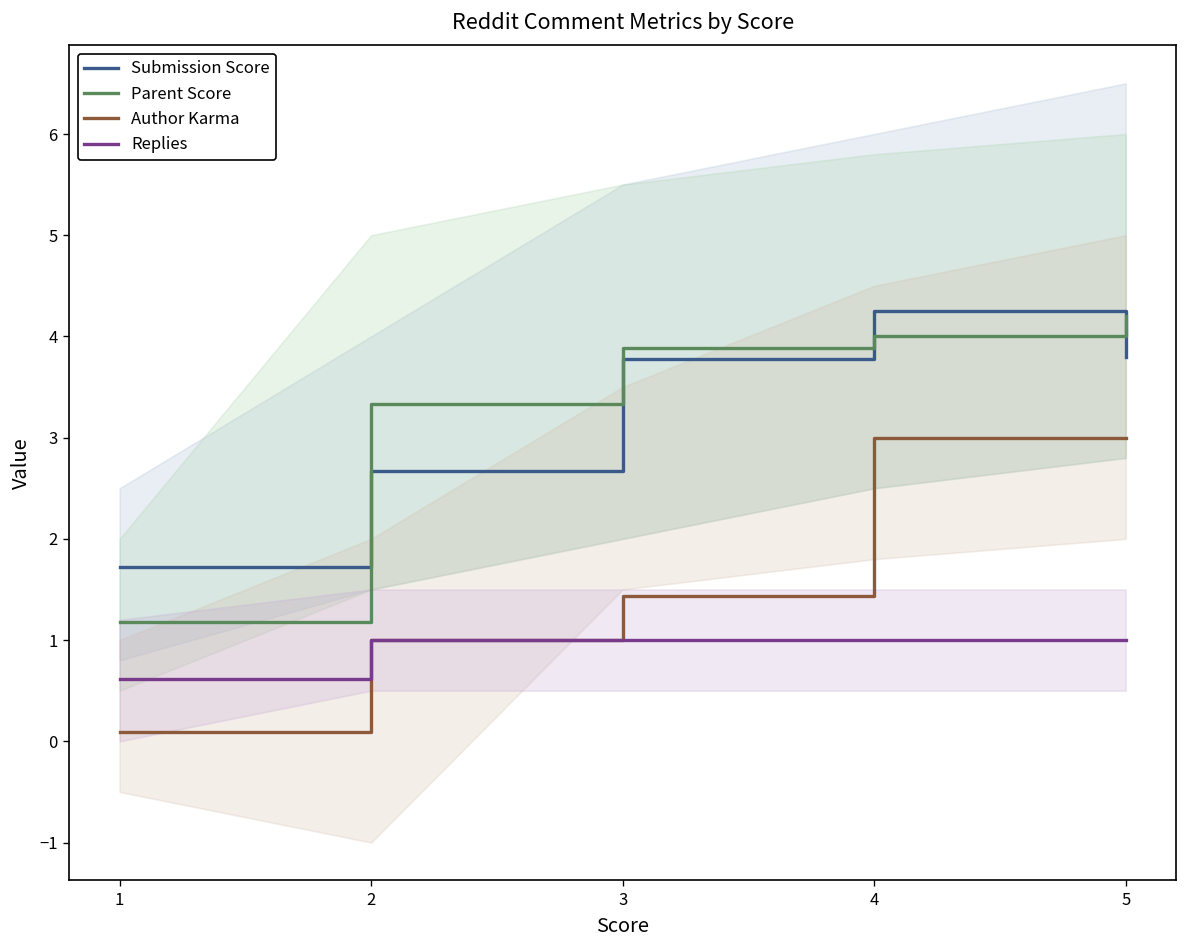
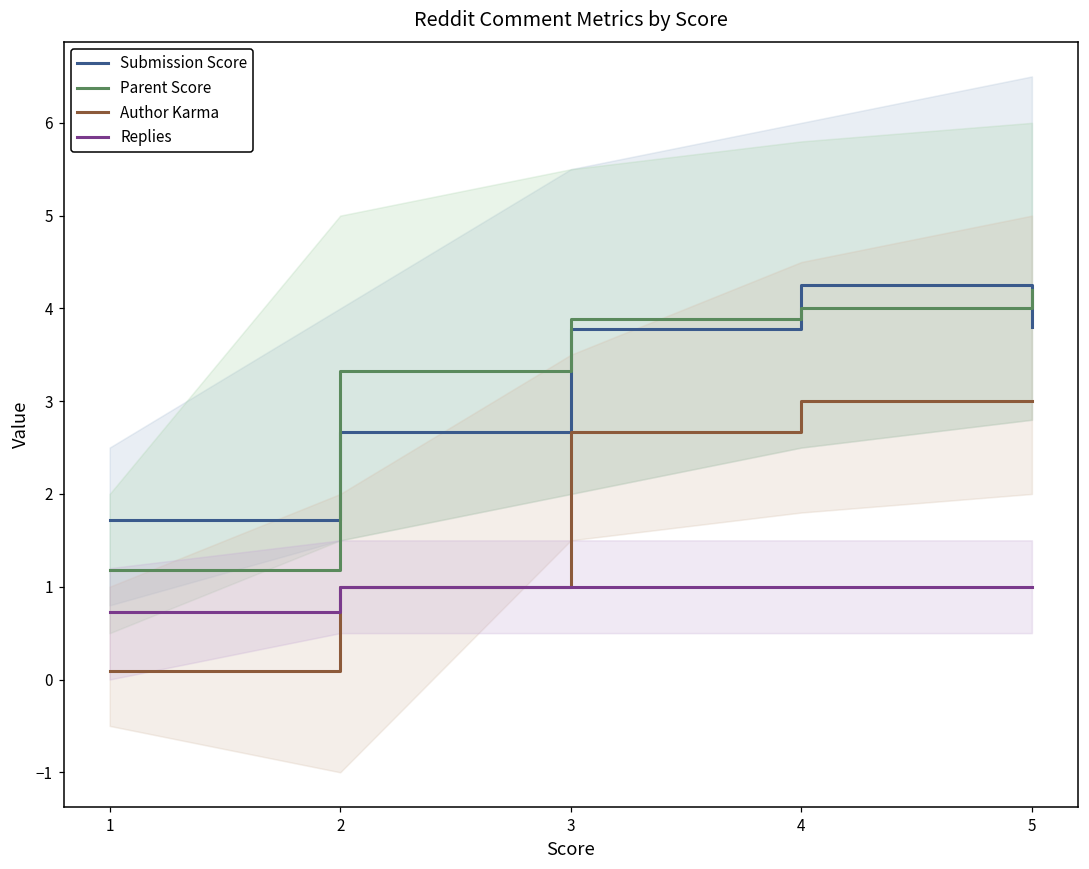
  {
    "Submission Score": {
      "1": 1.7,
      "2": 2.7,
      "3": 3.8,
      "4": 4.3,
      "5": 3.8
    },
    "Parent Score": {
      "2": 3.3,
      "3": 3.9,
      "4": 4.0,
      "5": 4.2
    },
    "Author Karma": {
      "1": 0.1,
-     "3": 1.4,
+     "3": 2.7,
      "4": 3.0,
      "5": 3.0
    },
    "Replies": {
-     "1": 0.6,
+     "1": 0.7,
      "3": 1.0,
      "4": 1.0,
      "5": 1.0
    }
  }
